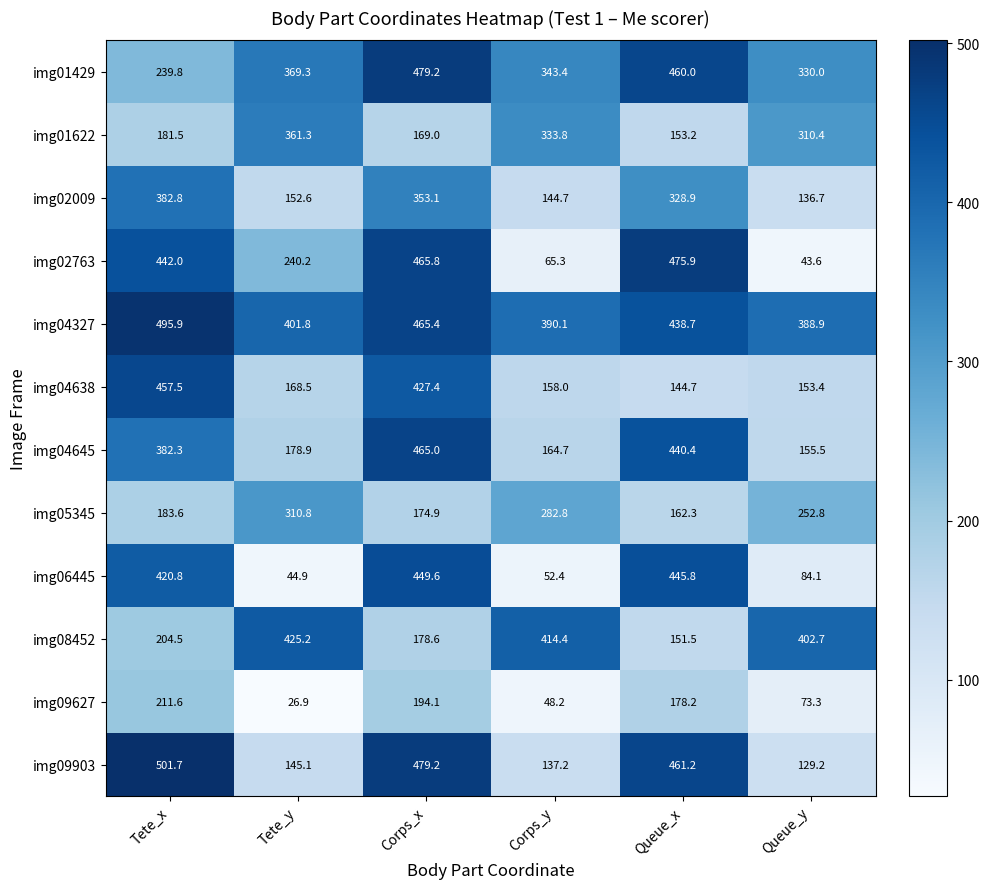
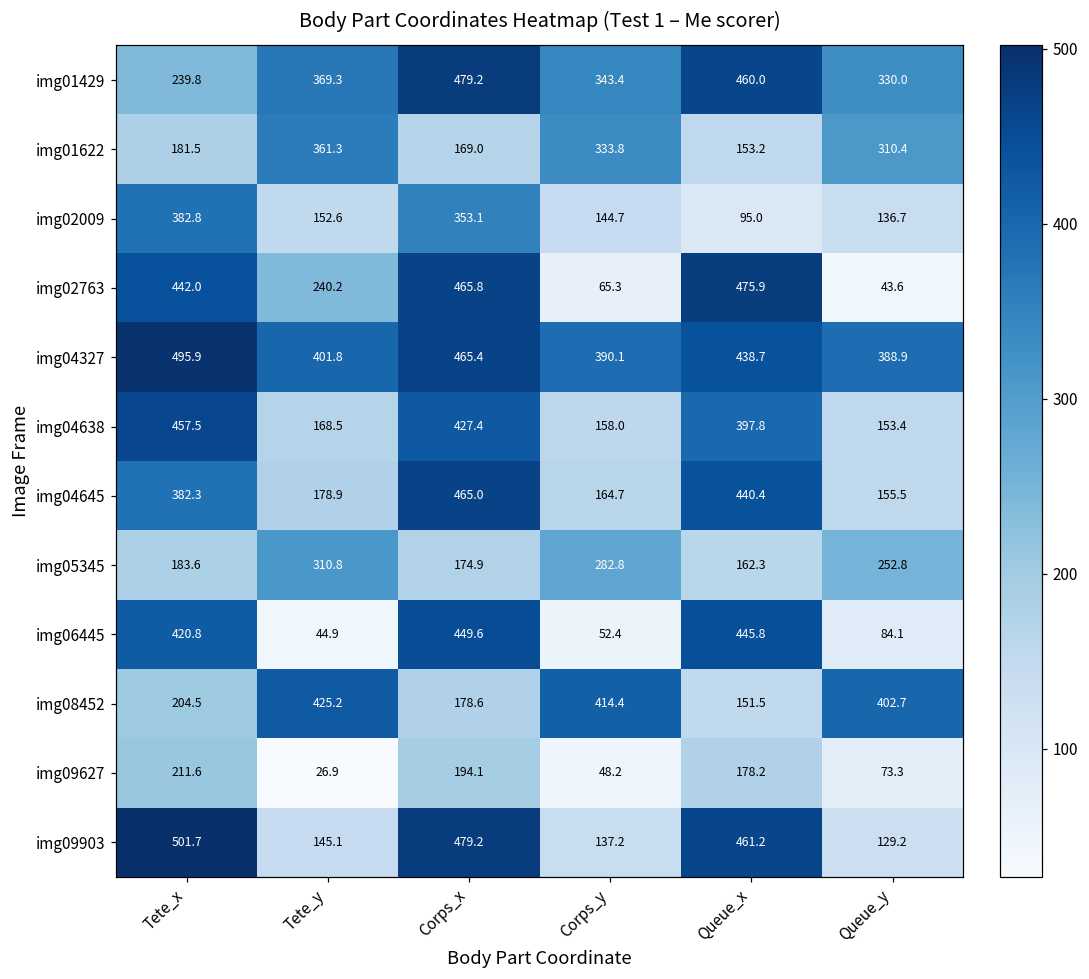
  {
    "img01429": {
      "Tete_x": 239.8,
      "Tete_y": 369.3,
      "Corps_x": 479.2,
      "Corps_y": 343.4,
      "Queue_x": 460.0,
      "Queue_y": 330.0
    },
    "img01622": {
      "Tete_x": 181.5,
      "Tete_y": 361.3,
      "Corps_x": 169.0,
      "Corps_y": 333.8,
      "Queue_x": 153.2,
      "Queue_y": 310.4
    },
    "img02009": {
      "Tete_x": 382.8,
      "Tete_y": 152.6,
      "Corps_x": 353.1,
      "Corps_y": 144.7,
-     "Queue_x": 328.9,
+     "Queue_x": 95.0,
      "Queue_y": 136.7
    },
    "img02763": {
      "Tete_x": 442.0,
      "Tete_y": 240.2,
      "Corps_x": 465.8,
      "Corps_y": 65.3,
      "Queue_x": 475.9,
      "Queue_y": 43.6
    },
    "img04327": {
      "Tete_x": 495.9,
      "Tete_y": 401.8,
      "Corps_x": 465.4,
      "Corps_y": 390.1,
      "Queue_x": 438.7,
      "Queue_y": 388.9
    },
    "img04638": {
      "Tete_x": 457.5,
      "Tete_y": 168.5,
      "Corps_x": 427.4,
      "Corps_y": 158.0,
-     "Queue_x": 144.7,
+     "Queue_x": 397.8,
      "Queue_y": 153.4
    },
    "img04645": {
      "Tete_x": 382.3,
      "Tete_y": 178.9,
      "Corps_x": 465.0,
      "Corps_y": 164.7,
      "Queue_x": 440.4,
      "Queue_y": 155.5
    },
    "img05345": {
      "Tete_x": 183.6,
      "Tete_y": 310.8,
      "Corps_x": 174.9,
      "Corps_y": 282.8,
      "Queue_x": 162.3,
      "Queue_y": 252.8
    },
    "img06445": {
      "Tete_x": 420.8,
      "Tete_y": 44.9,
      "Corps_x": 449.6,
      "Corps_y": 52.4,
      "Queue_x": 445.8,
      "Queue_y": 84.1
    },
    "img08452": {
      "Tete_x": 204.5,
      "Tete_y": 425.2,
      "Corps_x": 178.6,
      "Corps_y": 414.4,
      "Queue_x": 151.5,
      "Queue_y": 402.7
    },
    "img09627": {
      "Tete_x": 211.6,
      "Tete_y": 26.9,
      "Corps_x": 194.1,
      "Corps_y": 48.2,
      "Queue_x": 178.2,
      "Queue_y": 73.3
    },
    "img09903": {
      "Tete_x": 501.7,
      "Tete_y": 145.1,
      "Corps_x": 479.2,
      "Corps_y": 137.2,
      "Queue_x": 461.2,
      "Queue_y": 129.2
    }
  }
